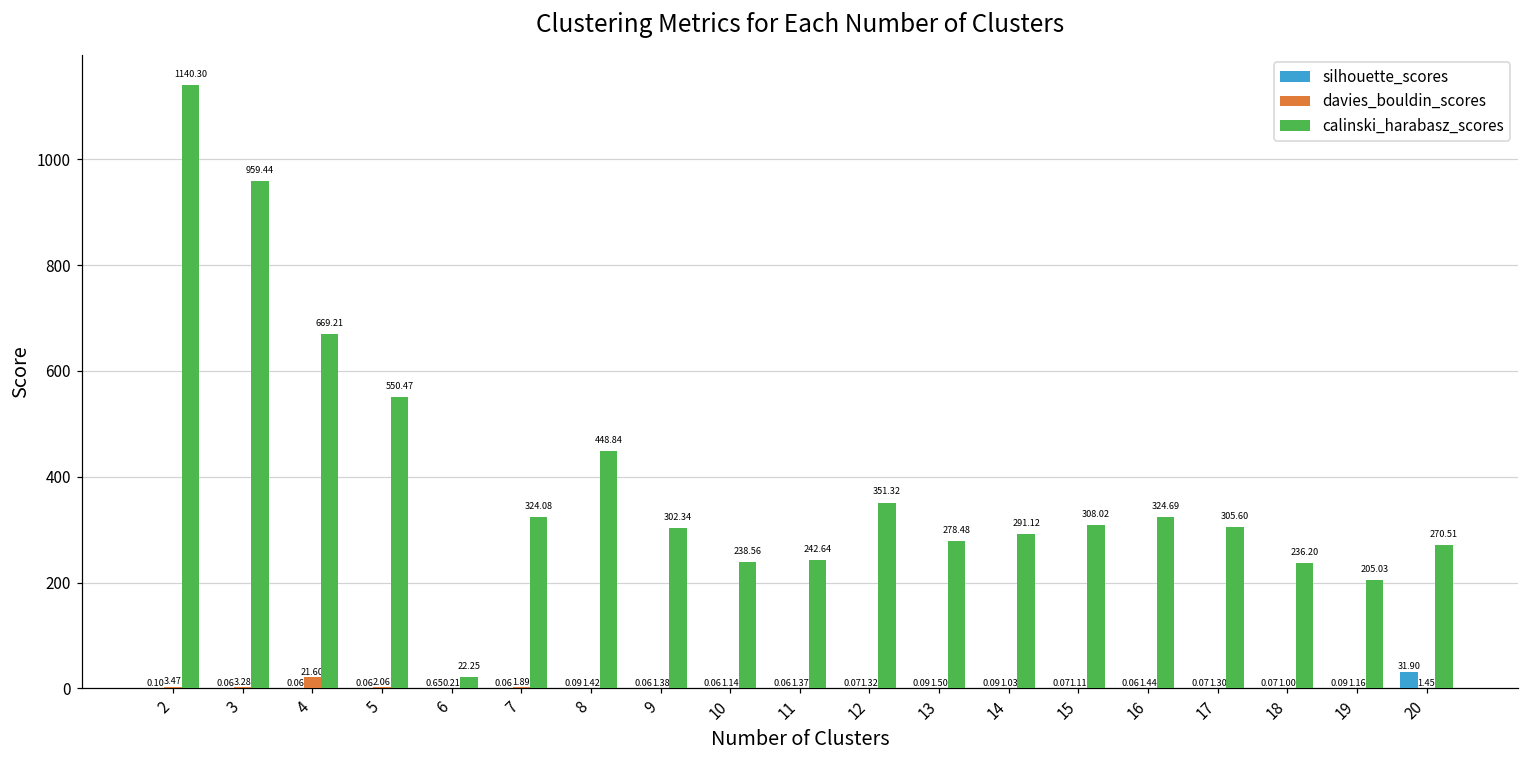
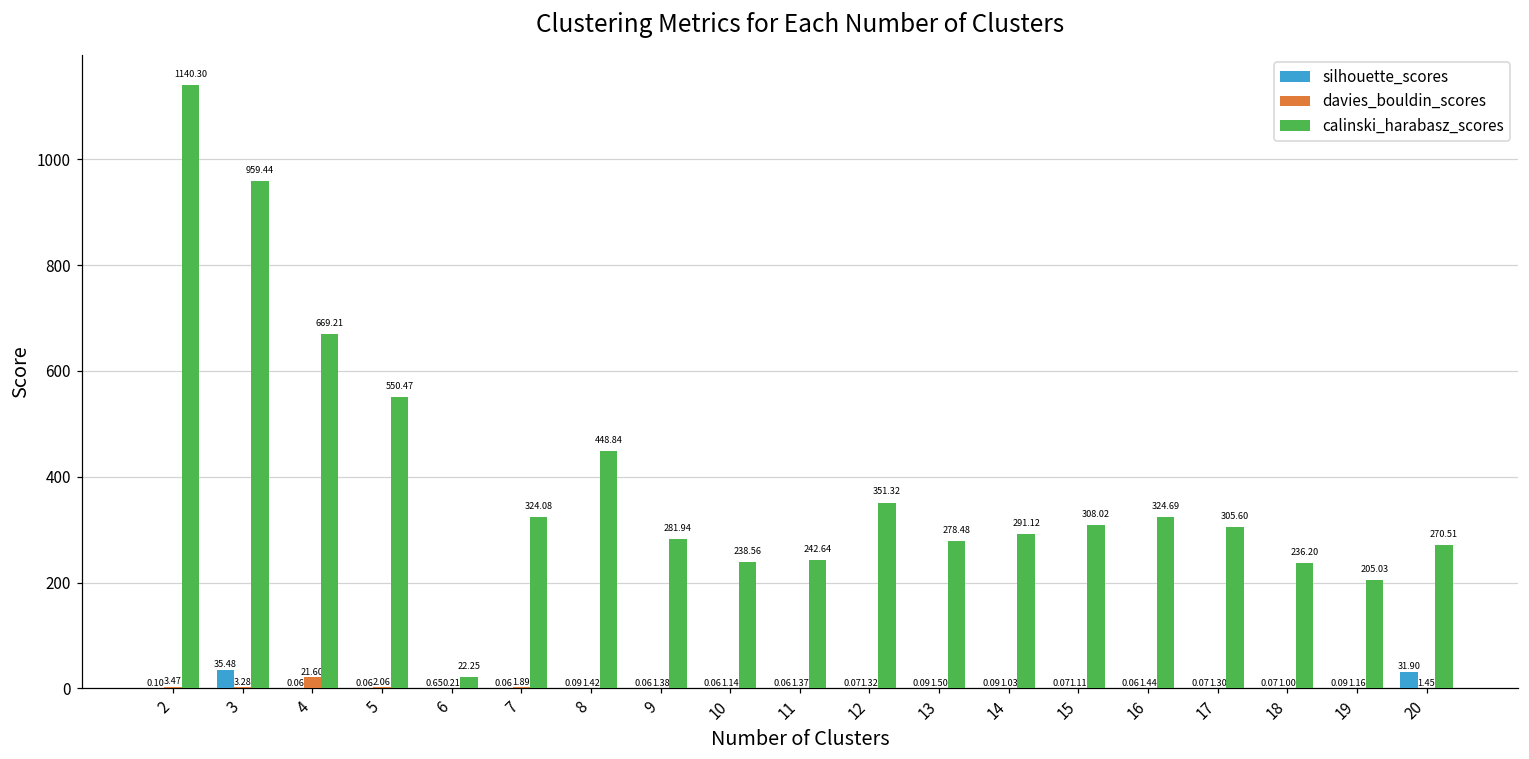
  {
    "silhouette_scores": {
      "2": 0.10,
-     "3": 0.06,
+     "3": 35.48,
      "4": 0.06,
      "5": 0.06,
      "6": 0.65,
      "7": 0.06,
      "8": 0.09,
      "9": 0.06,
      "10": 0.06,
      "11": 0.06,
      "12": 0.07,
      "13": 0.09,
      "14": 0.09,
      "15": 0.07,
      "16": 0.06,
      "17": 0.07,
      "18": 0.07,
      "19": 0.09,
      "20": 31.90
    },
    "davies_bouldin_scores": {
      "2": 3.47,
      "3": 3.28,
      "4": 21.60,
      "5": 2.06,
      "6": 0.21,
      "7": 1.89,
      "8": 1.42,
      "9": 1.38,
      "10": 1.14,
      "11": 1.37,
      "12": 1.32,
      "13": 1.50,
      "14": 1.03,
      "15": 1.11,
      "16": 1.44,
      "17": 1.30,
      "18": 1.00,
      "19": 1.16,
      "20": 1.45
    },
    "calinski_harabasz_scores": {
      "2": 1140.30,
      "3": 959.44,
      "4": 669.21,
      "5": 550.47,
      "6": 22.25,
      "7": 324.08,
      "8": 448.84,
-     "9": 302.34,
+     "9": 281.94,
      "10": 238.56,
      "11": 242.64,
      "12": 351.32,
      "13": 278.48,
      "14": 291.12,
      "15": 308.02,
      "16": 324.69,
      "17": 305.60,
      "18": 236.20,
      "19": 205.03,
      "20": 270.51
    }
  }
